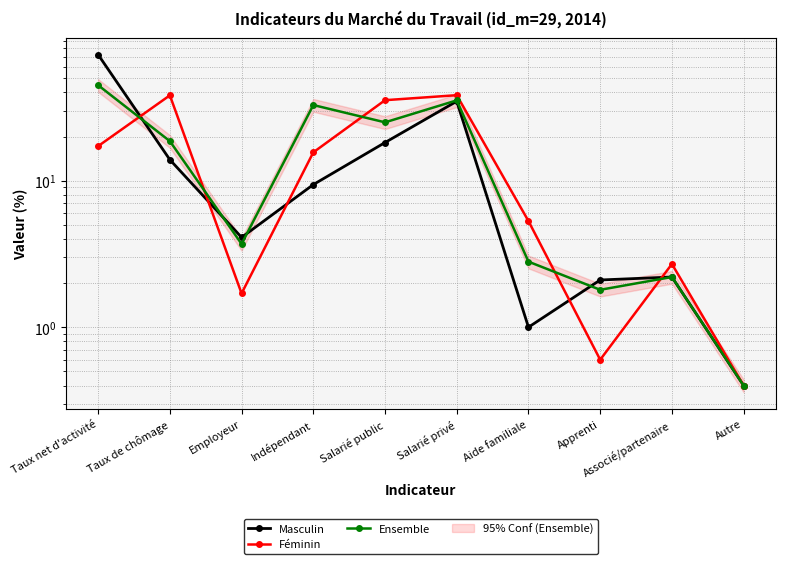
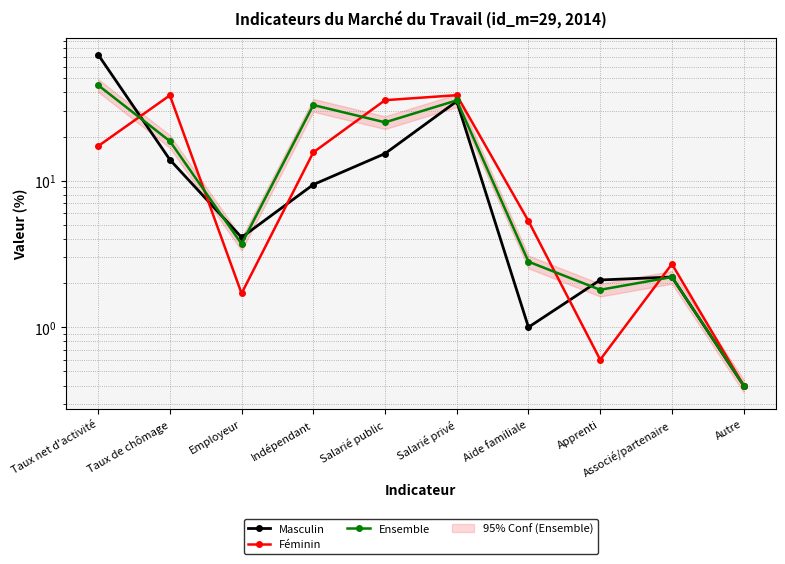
  {
    "Masculin": {
      "Taux net d'activité": 70,
      "Taux de chômage": 14,
      "Indépendant": 9,
-     "Salarié public": 18,
+     "Salarié public": 15,
      "Aide familiale": 1,
      "Apprenti": 2.1
    },
    "Ensemble": {
      "Taux net d'activité": 45,
      "Taux de chômage": 19,
      "Employeur": 3.7,
      "Indépendant": 33,
      "Salarié public": 25,
      "Aide familiale": 2.8,
      "Apprenti": 1.8
    }
  }
